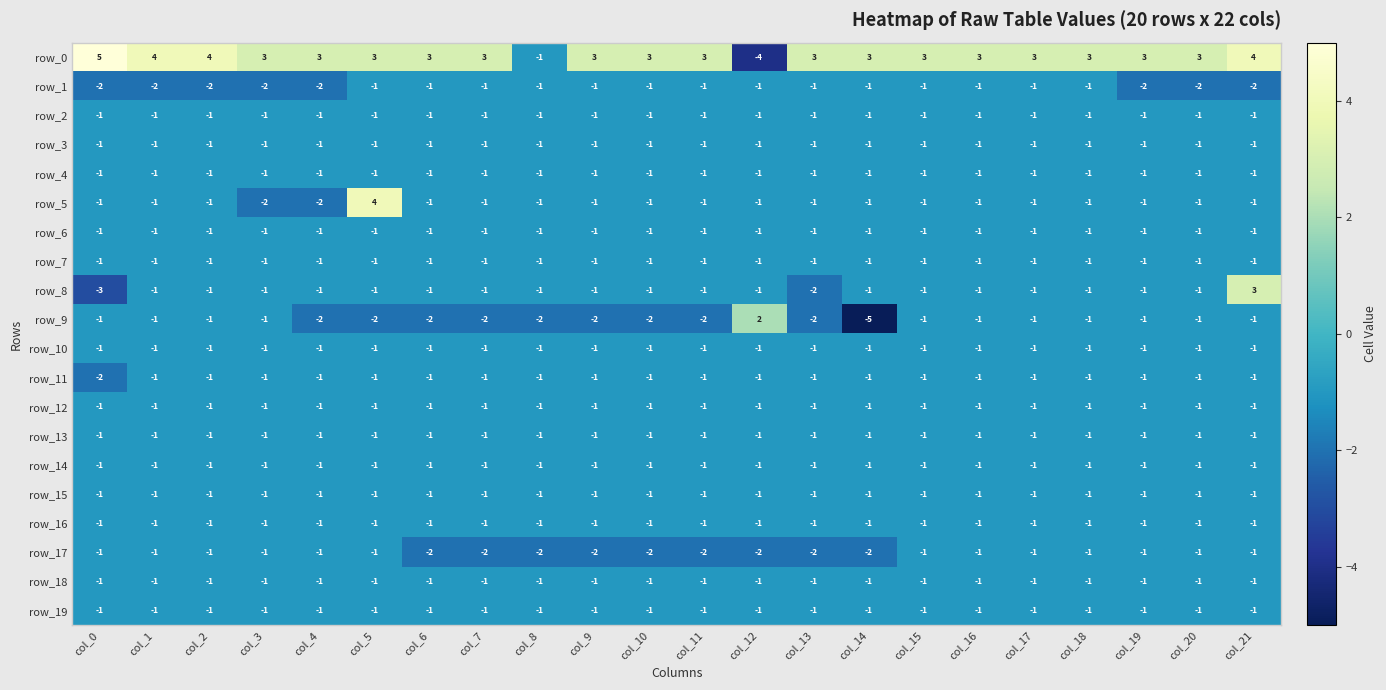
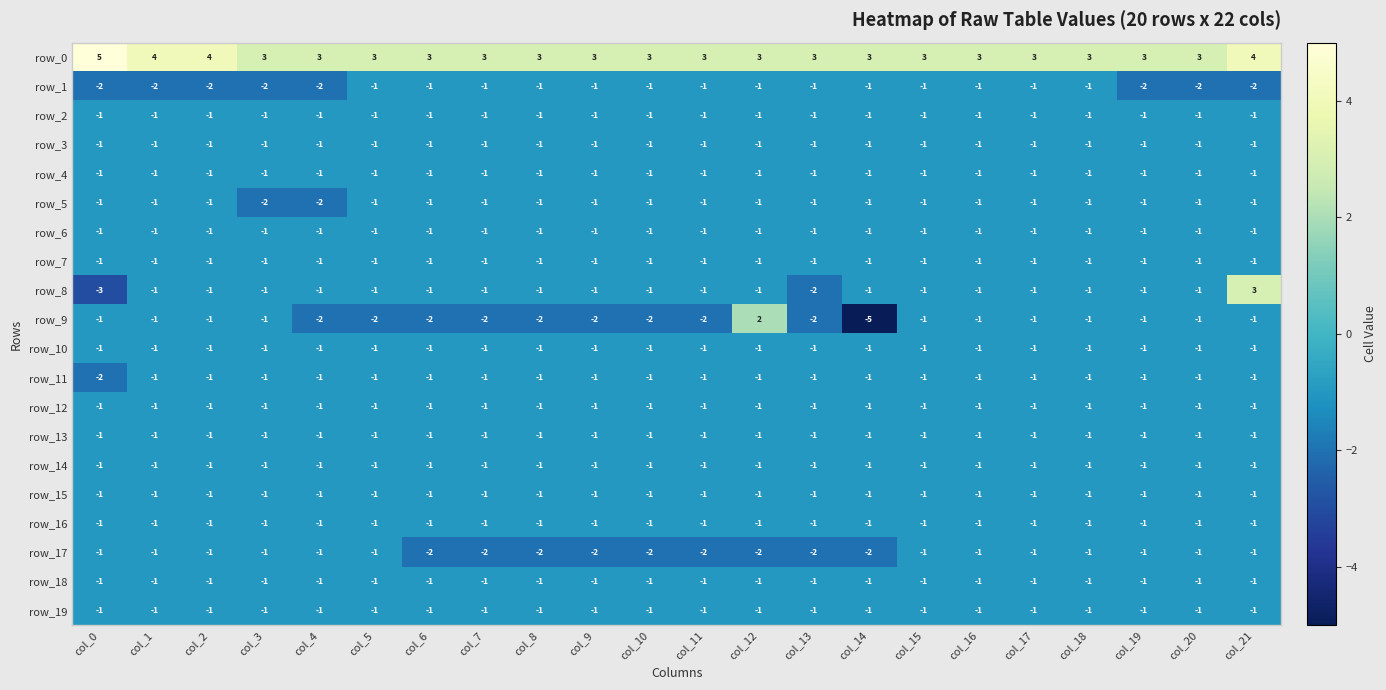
  {
    "row_0": {
      "col_0": 5,
      "col_1": 4,
      "col_2": 4,
      "col_3": 3,
      "col_4": 3,
      "col_5": 3,
      "col_6": 3,
      "col_7": 3,
-     "col_8": -1,
+     "col_8": 3,
      "col_9": 3,
      "col_10": 3,
      "col_11": 3,
-     "col_12": -4,
+     "col_12": 3,
      "col_13": 3,
      "col_14": 3,
      "col_15": 3,
      "col_16": 3,
      "col_17": 3,
      "col_18": 3,
      "col_19": 3,
      "col_20": 3,
      "col_21": 4
    },
    "row_5": {
      "col_0": -1,
      "col_1": -1,
      "col_2": -1,
      "col_3": -2,
      "col_4": -2,
-     "col_5": 4,
+     "col_5": -1,
      "col_6": -1,
      "col_7": -1,
      "col_8": -1,
      "col_9": -1,
      "col_10": -1,
      "col_11": -1,
      "col_12": -1,
      "col_13": -1,
      "col_14": -1,
      "col_15": -1,
      "col_16": -1,
      "col_17": -1,
      "col_18": -1,
      "col_19": -1,
      "col_20": -1,
      "col_21": -1
    }
  }
